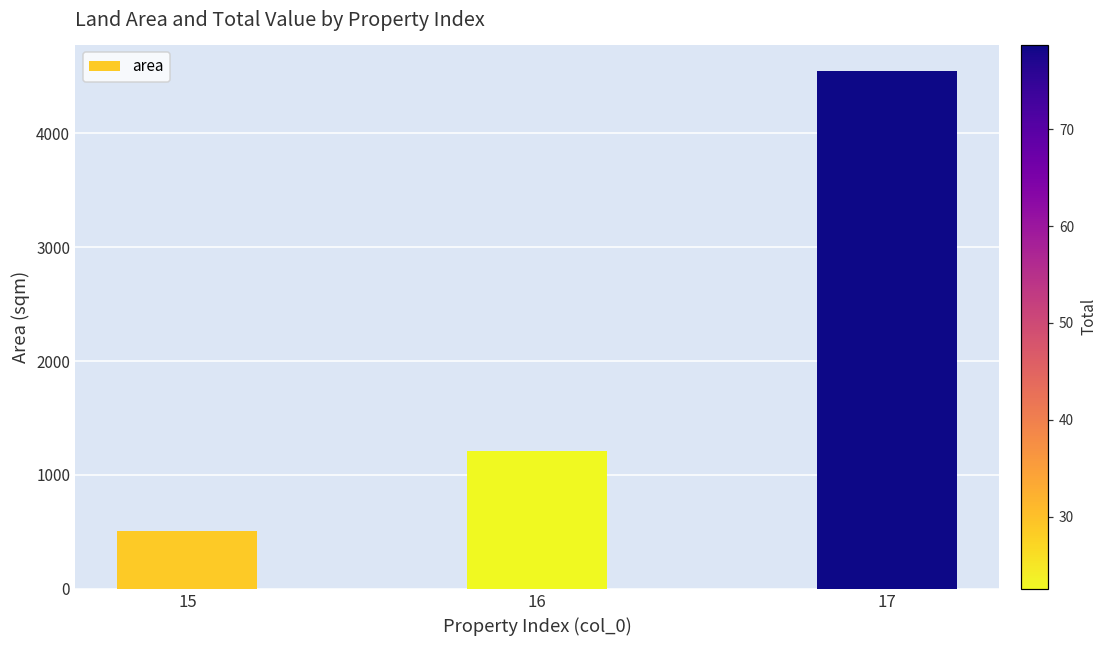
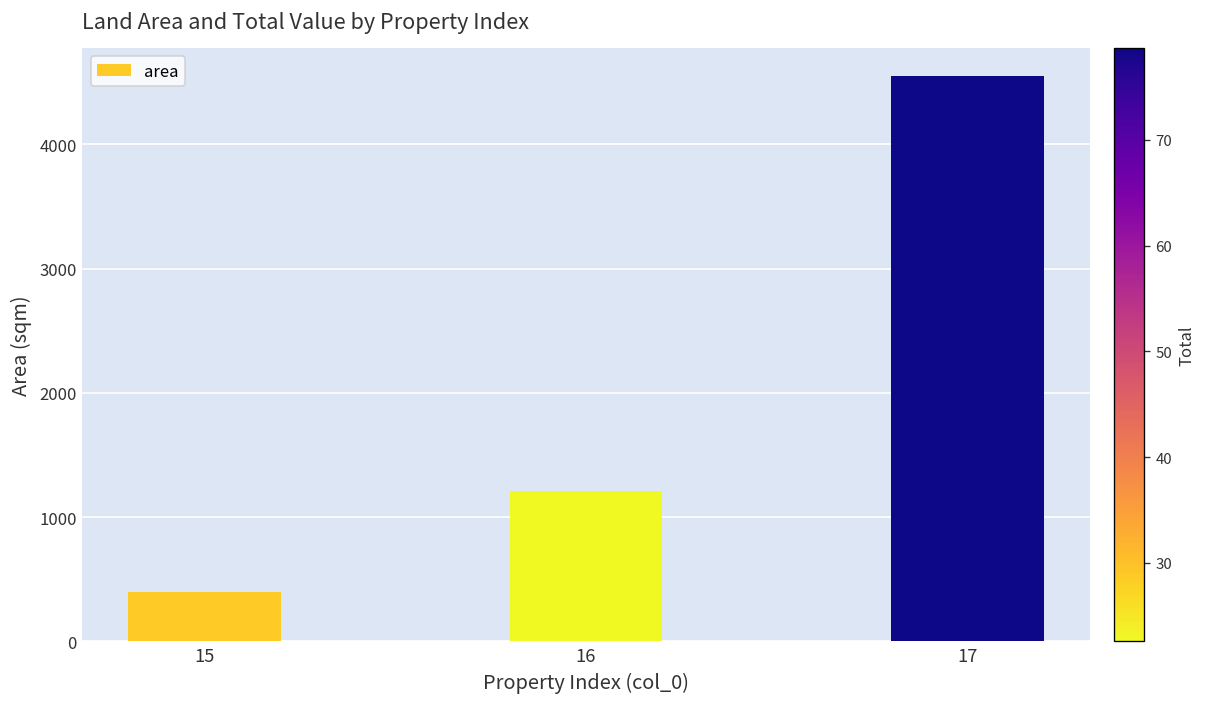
  {
-   "15": 510,
+   "15": 400,
    "16": 1210,
    "17": 4550
  }
